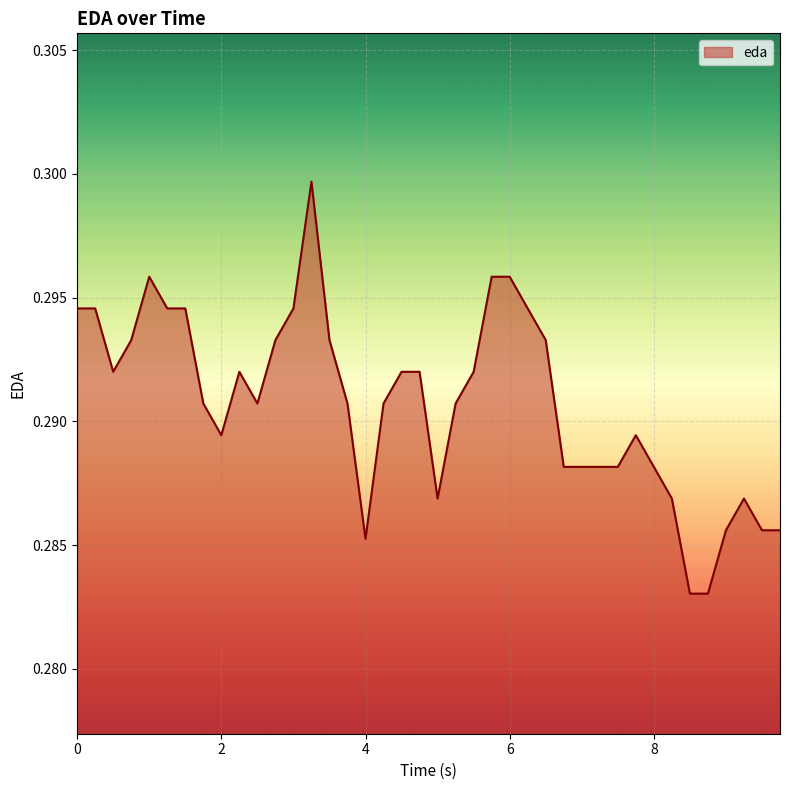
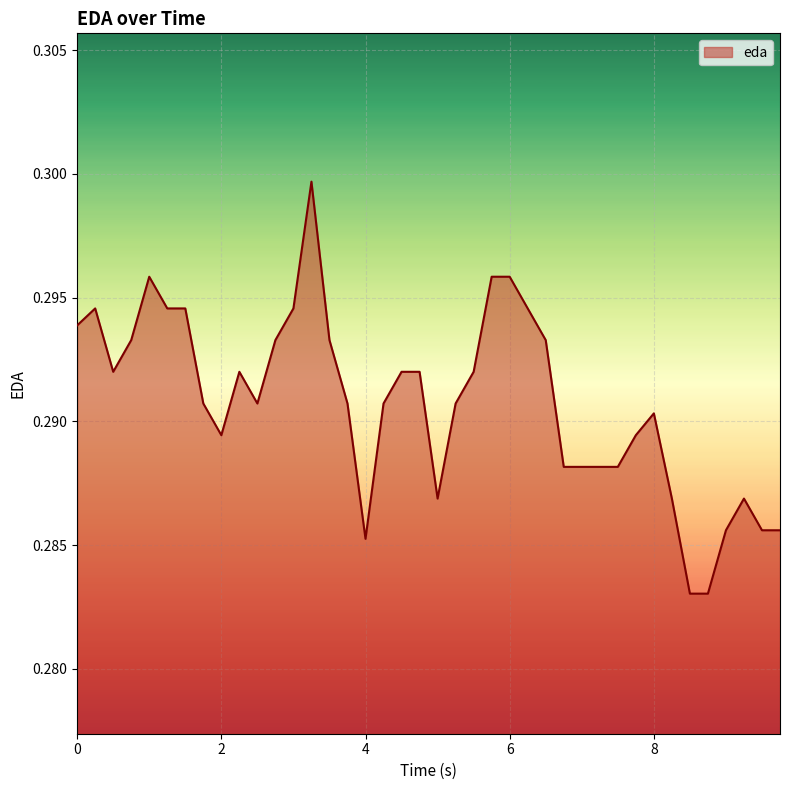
  {
-   "0": 0.2946,
+   "0": 0.2939,
    "2": 0.2894,
    "4": 0.2853,
    "6": 0.2958,
-   "8": 0.2882
+   "8": 0.2903
  }
